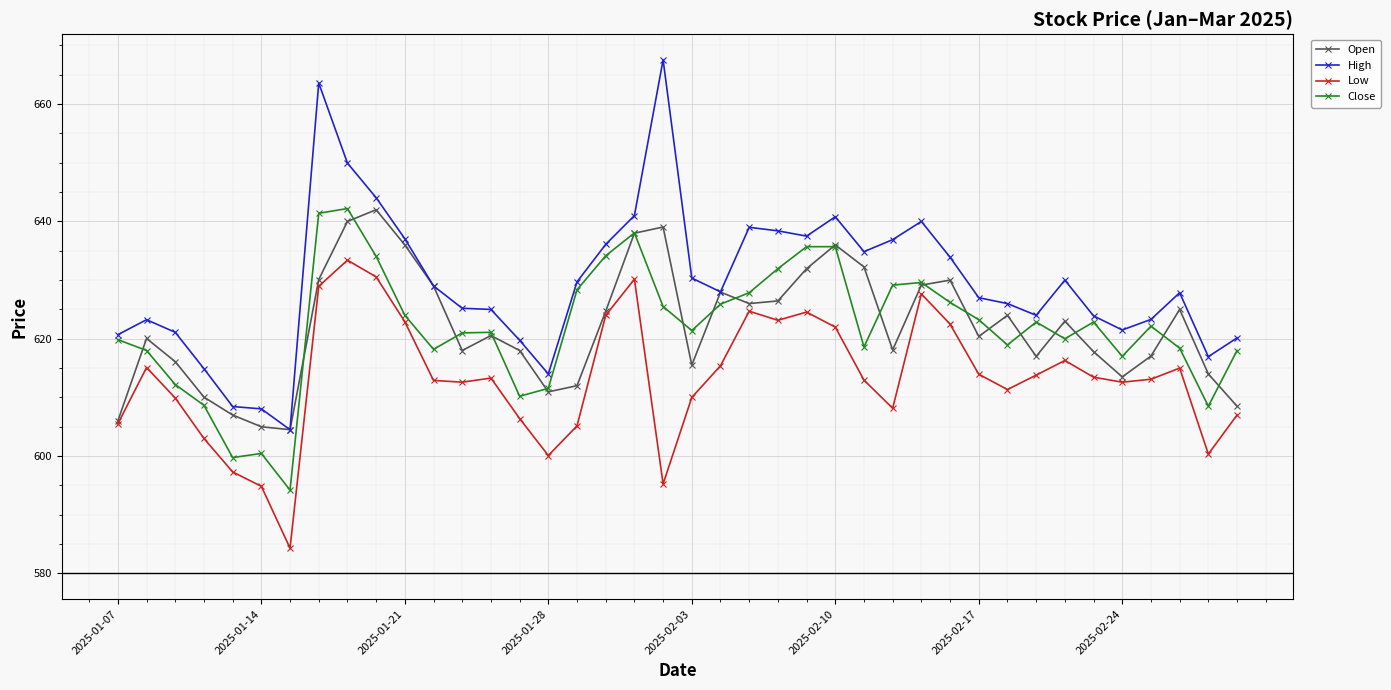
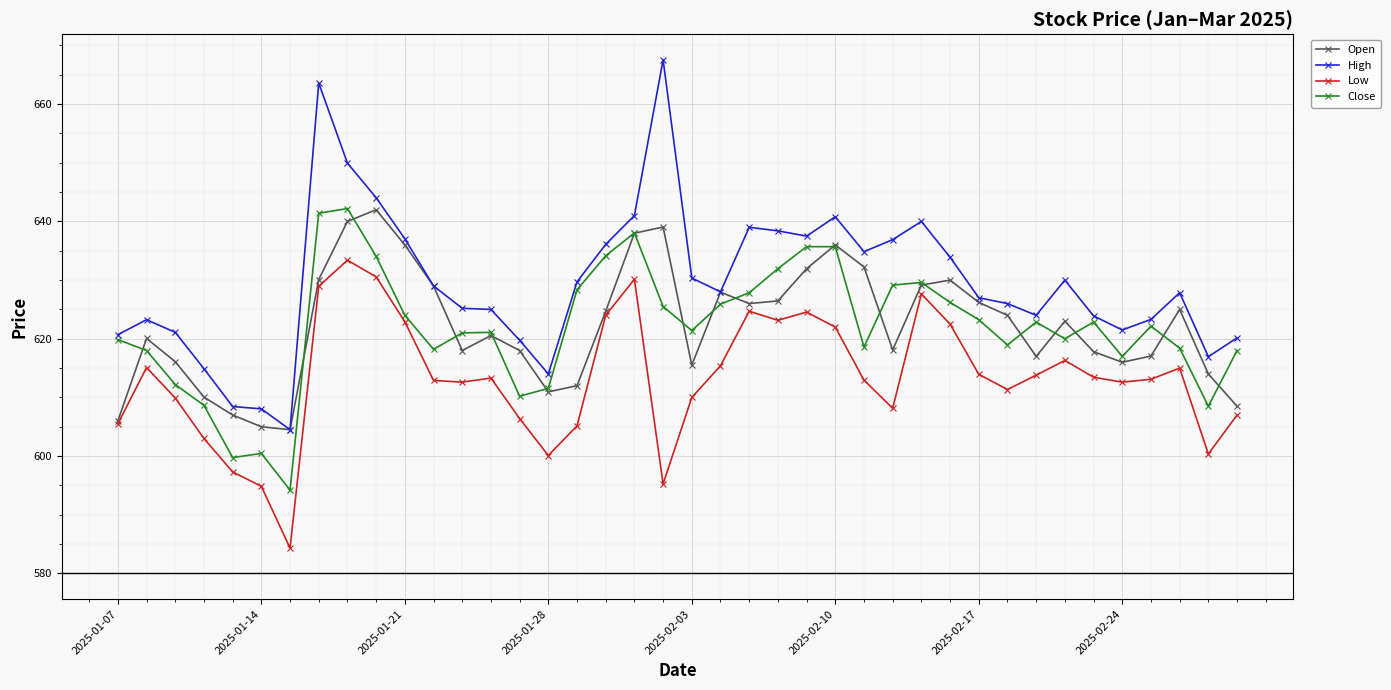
  {
    "Open": {
      "2025-01-07": 606,
      "2025-01-14": 605,
      "2025-01-21": 636,
      "2025-01-28": 611,
      "2025-02-03": 616,
-     "2025-02-17": 620,
-     "2025-02-24": 614
+     "2025-02-17": 626,
+     "2025-02-24": 616
    },
    "High": {
      "2025-01-07": 621,
      "2025-01-14": 608,
      "2025-01-21": 637,
      "2025-01-28": 614,
      "2025-02-03": 630,
      "2025-02-10": 641,
      "2025-02-17": 627,
      "2025-02-24": 622
    },
    "Low": {
      "2025-01-07": 606,
      "2025-01-14": 595,
      "2025-01-21": 623,
      "2025-01-28": 600,
      "2025-02-03": 610,
      "2025-02-10": 622,
      "2025-02-17": 614,
      "2025-02-24": 613
    },
    "Close": {
      "2025-01-07": 620,
      "2025-01-14": 600,
      "2025-01-21": 624,
      "2025-01-28": 612,
      "2025-02-03": 621,
      "2025-02-17": 623,
      "2025-02-24": 617
    }
  }
